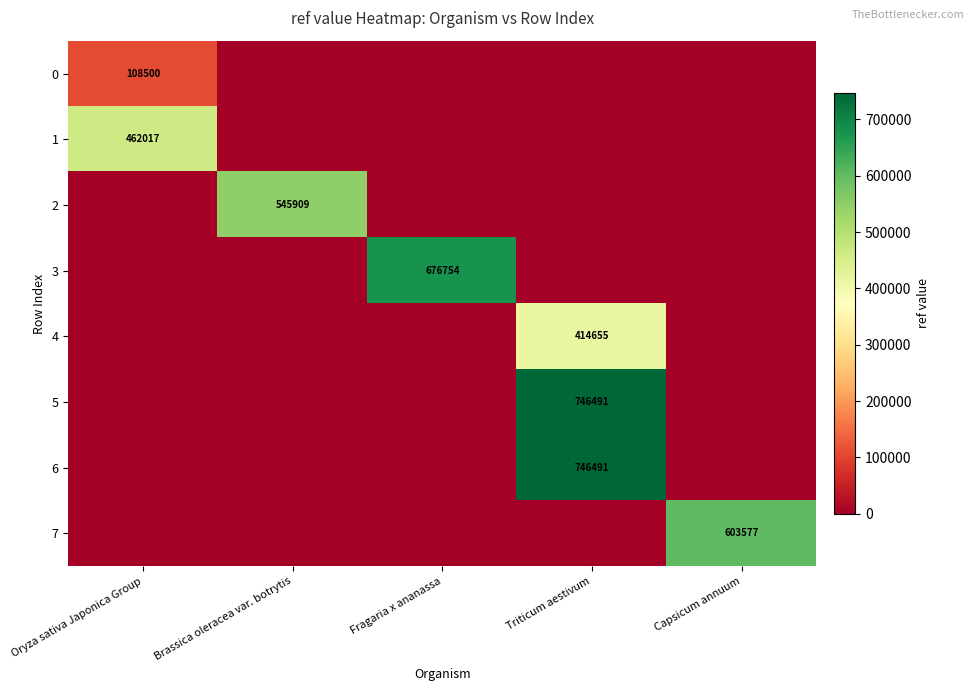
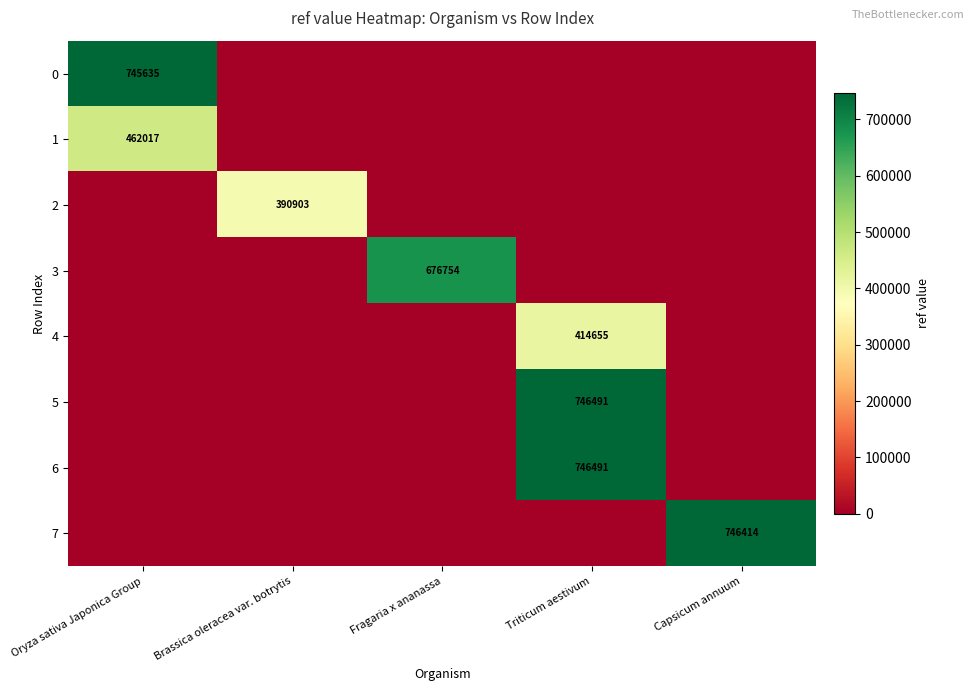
  {
    "0": {
-     "Oryza sativa Japonica Group": 108500
+     "Oryza sativa Japonica Group": 745635
    },
    "1": {
      "Oryza sativa Japonica Group": 462017
    },
    "2": {
-     "Brassica oleracea var. botrytis": 545909
+     "Brassica oleracea var. botrytis": 390903
    },
    "3": {
      "Fragaria x ananassa": 676754
    },
    "4": {
      "Triticum aestivum": 414655
    },
    "5": {
      "Triticum aestivum": 746491
    },
    "6": {
      "Triticum aestivum": 746491
    },
    "7": {
-     "Capsicum annuum": 603577
+     "Capsicum annuum": 746414
    }
  }
